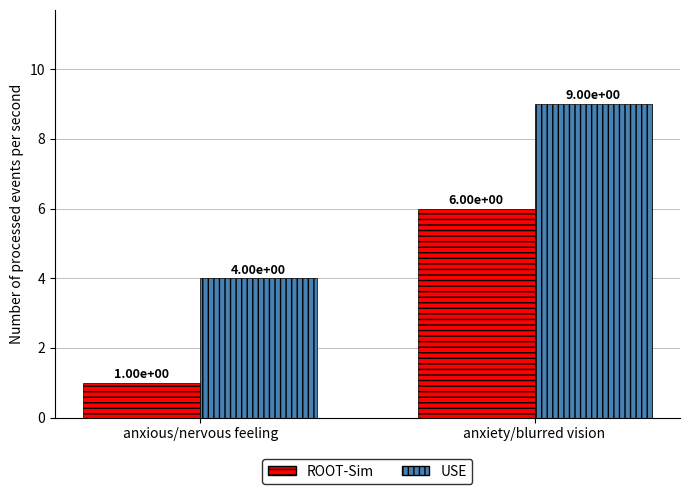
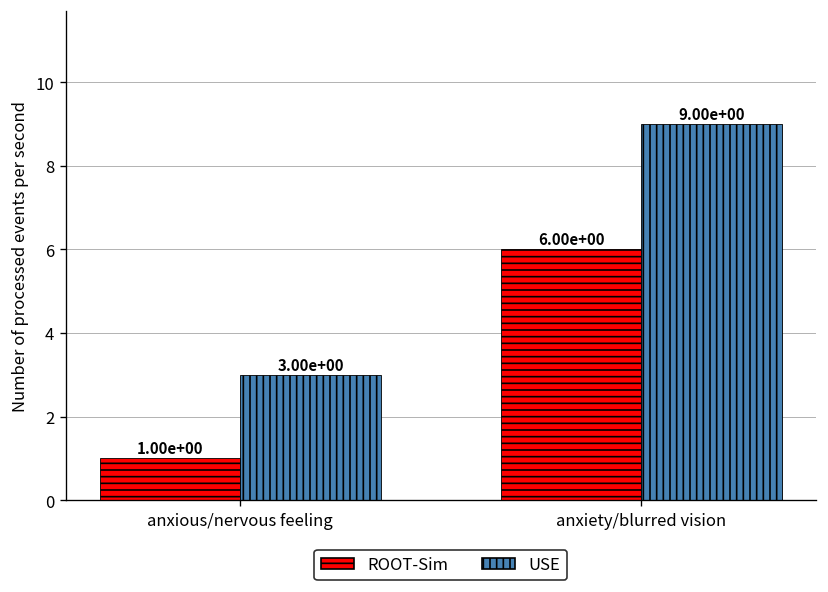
  {
    "ROOT-Sim": {
      "anxious/nervous feeling": "1.00e+00",
      "anxiety/blurred vision": "6.00e+00"
    },
    "USE": {
-     "anxious/nervous feeling": "4.00e+00",
+     "anxious/nervous feeling": "3.00e+00",
      "anxiety/blurred vision": "9.00e+00"
    }
  }
